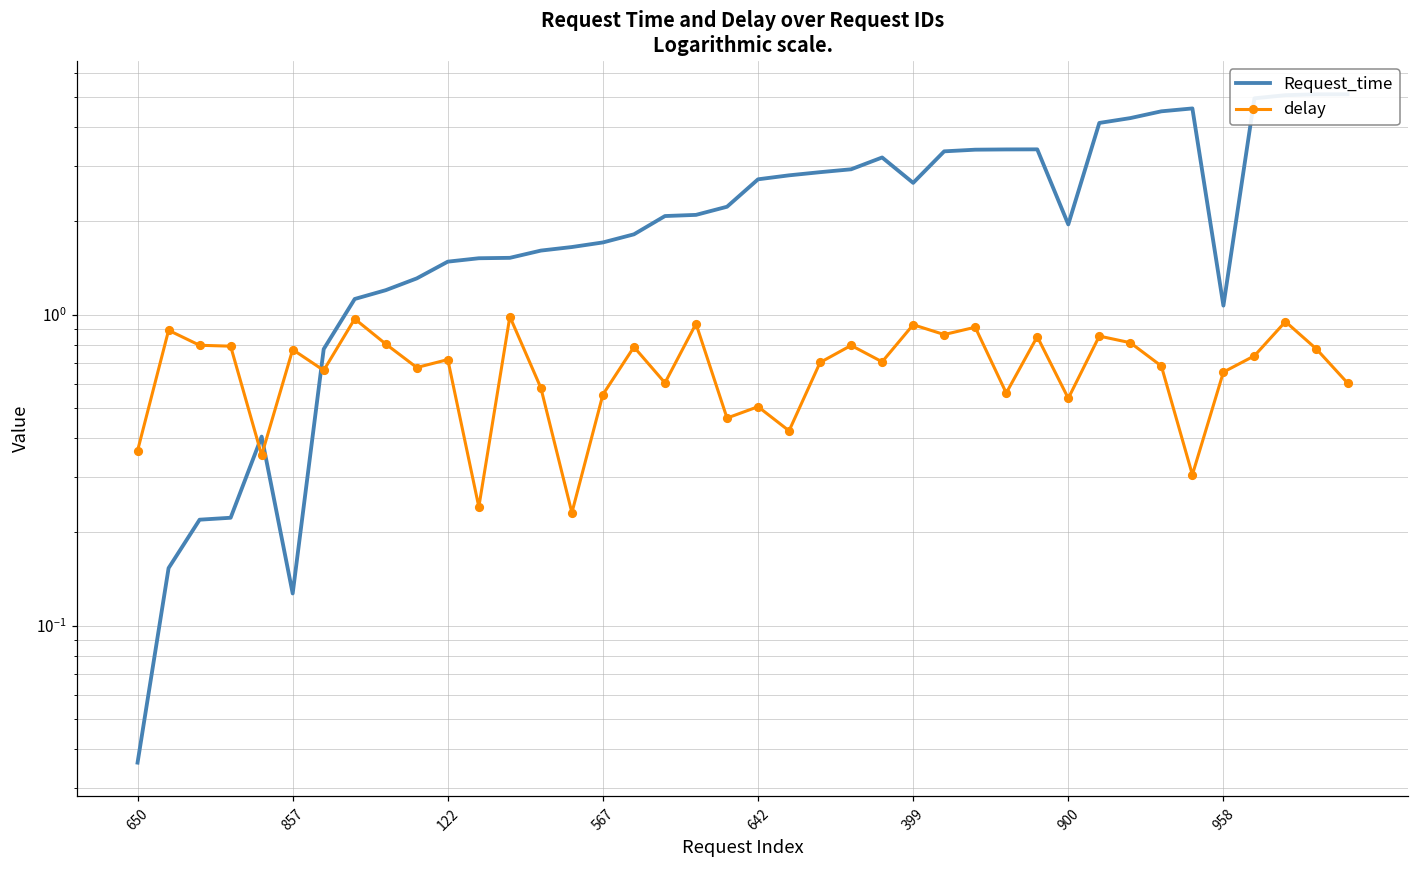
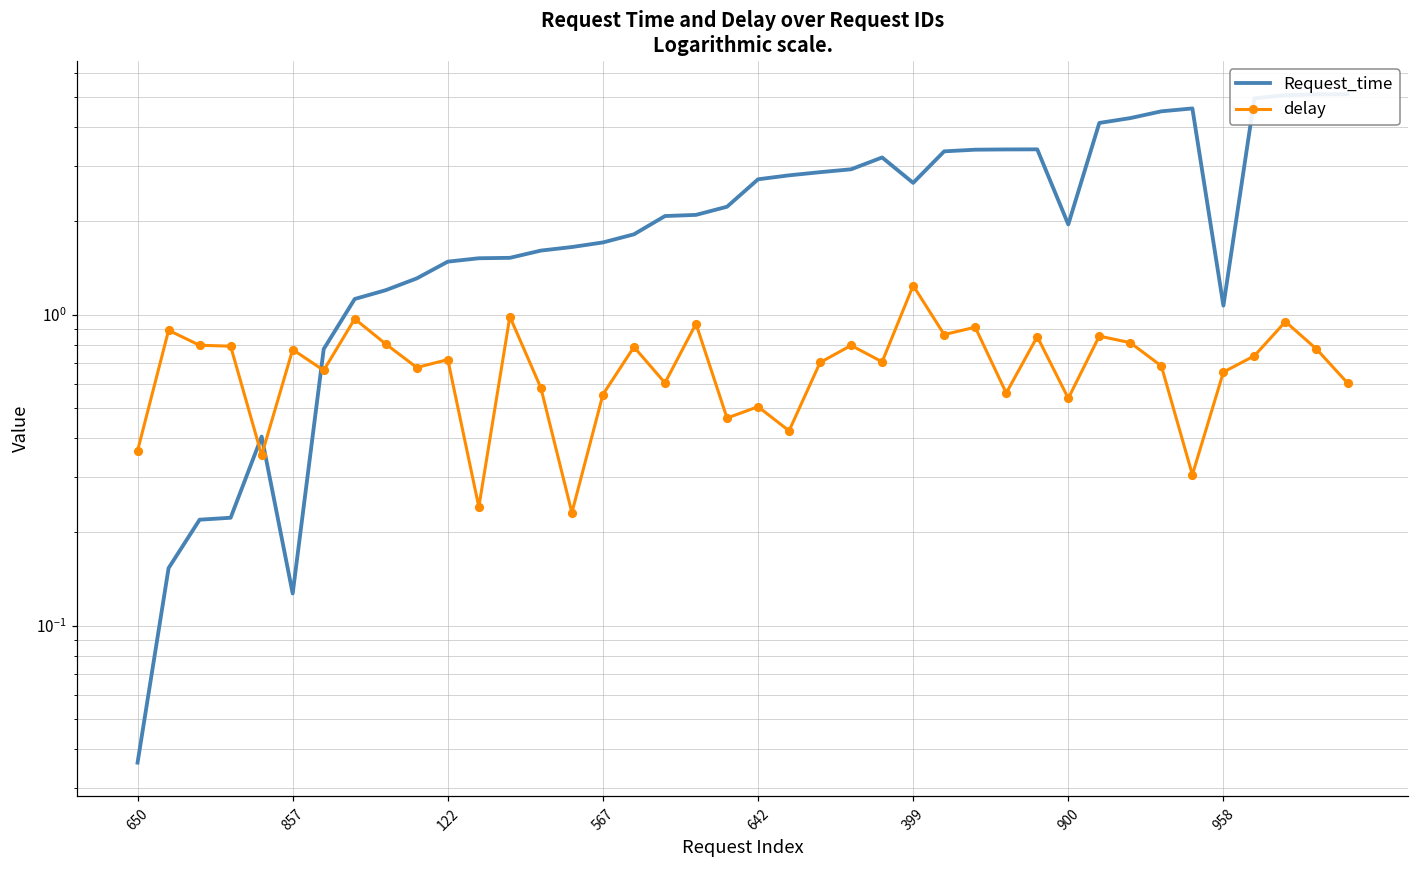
  {
    "Request_time": {
      "650": 0.036,
      "857": 0.13,
      "122": 1.5,
      "567": 1.7,
      "642": 2.7,
      "399": 2.7,
      "900": 2.0,
      "958": 1.07
    },
    "delay": {
      "650": 0.37,
      "857": 0.77,
      "122": 0.72,
      "567": 0.55,
      "642": 0.51,
-     "399": 0.93,
+     "399": 1.2,
      "900": 0.54,
      "958": 0.65
    }
  }
